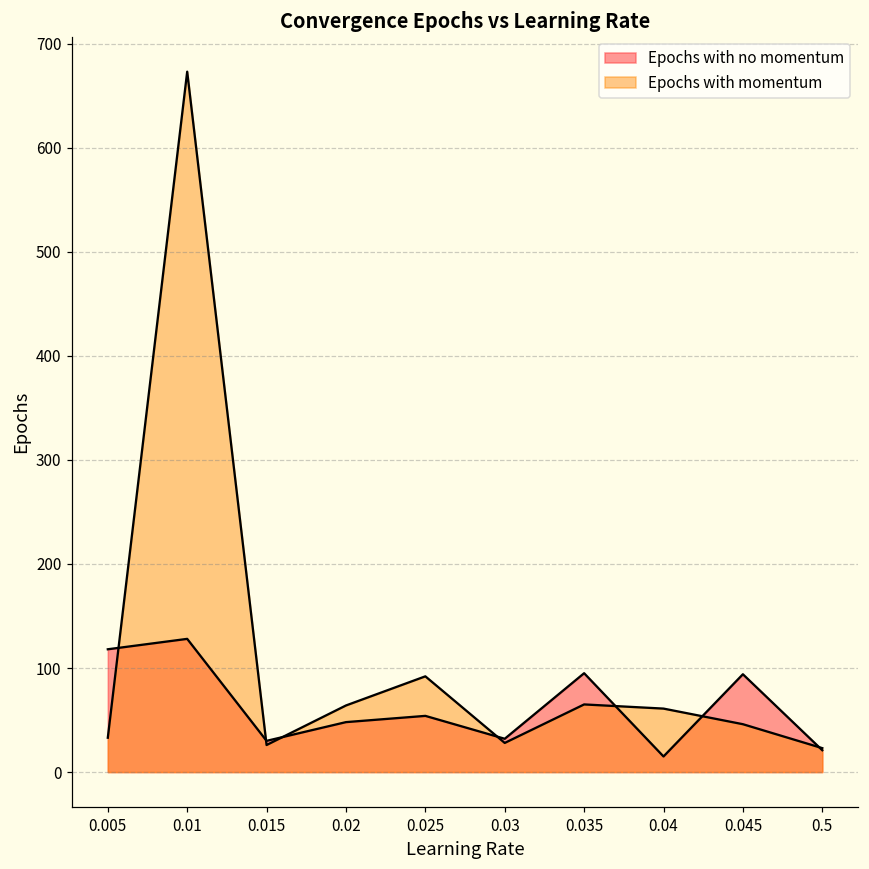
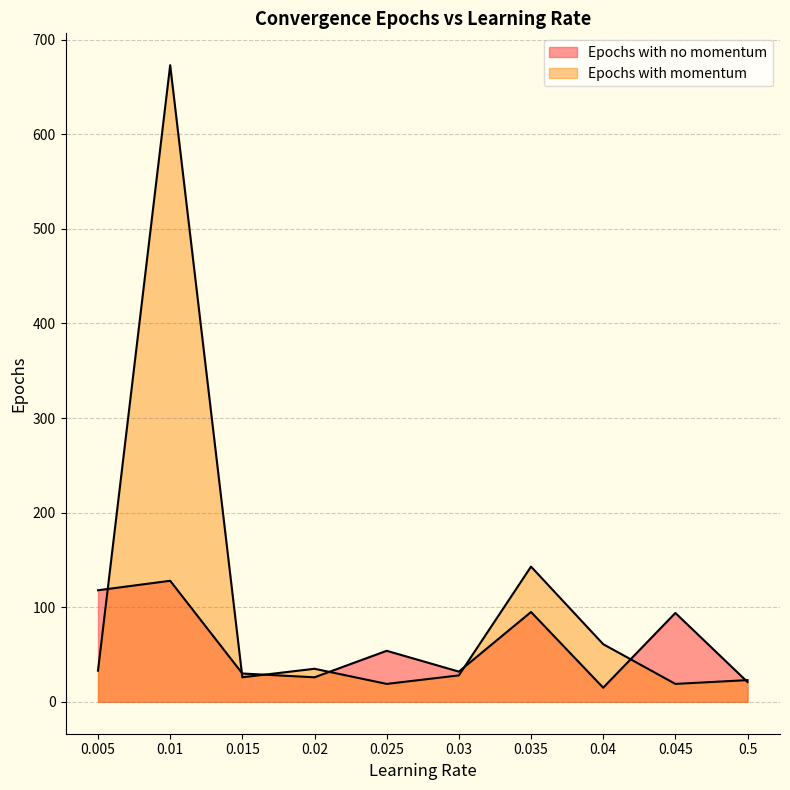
  {
    "Epochs with no momentum": {
      "0.005": 120,
      "0.01": 130,
      "0.015": 30,
-     "0.02": 50,
+     "0.02": 30,
      "0.025": 50,
      "0.03": 30,
      "0.035": 100,
      "0.04": 20,
      "0.045": 90
    },
    "Epochs with momentum": {
      "0.005": 30,
      "0.01": 670,
      "0.015": 30,
-     "0.02": 60,
-     "0.025": 90,
+     "0.02": 40,
+     "0.025": 20,
      "0.03": 30,
-     "0.035": 70,
+     "0.035": 140,
      "0.04": 60,
-     "0.045": 50
+     "0.045": 20
    }
  }
